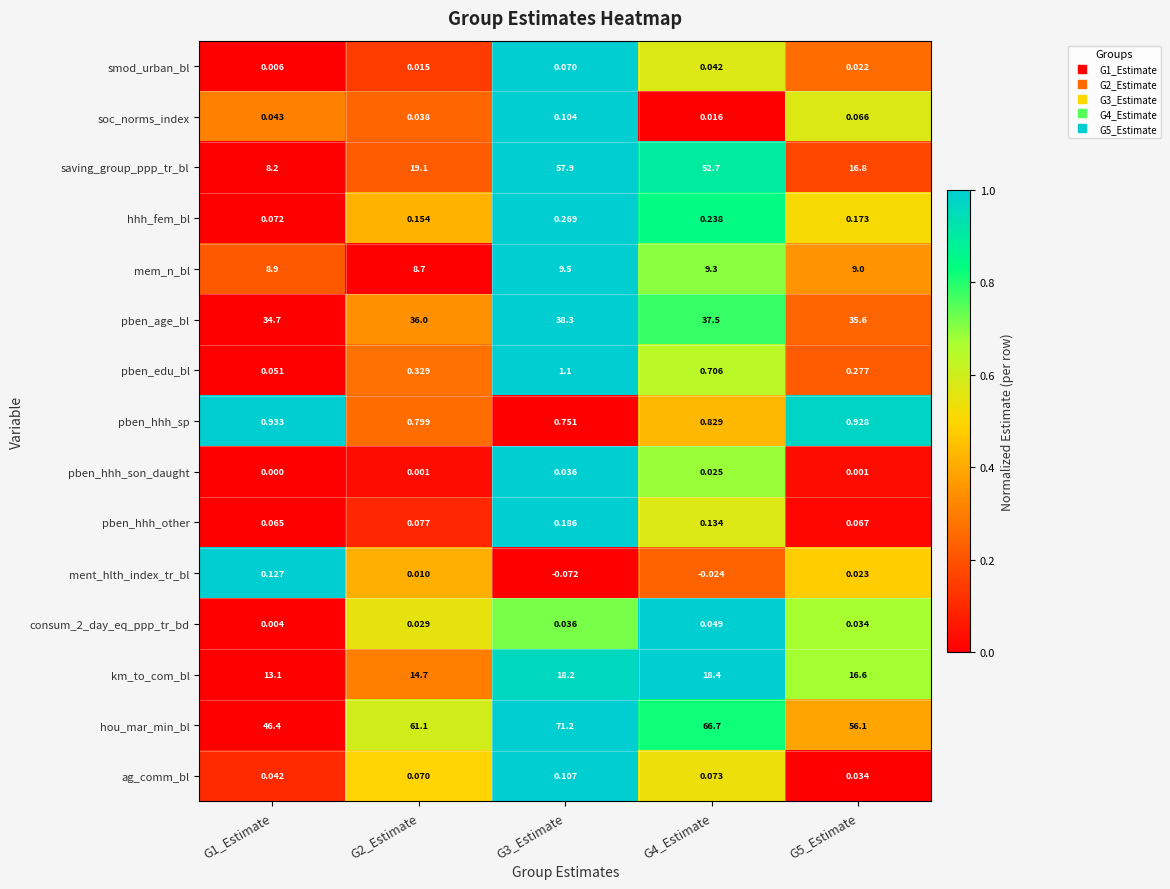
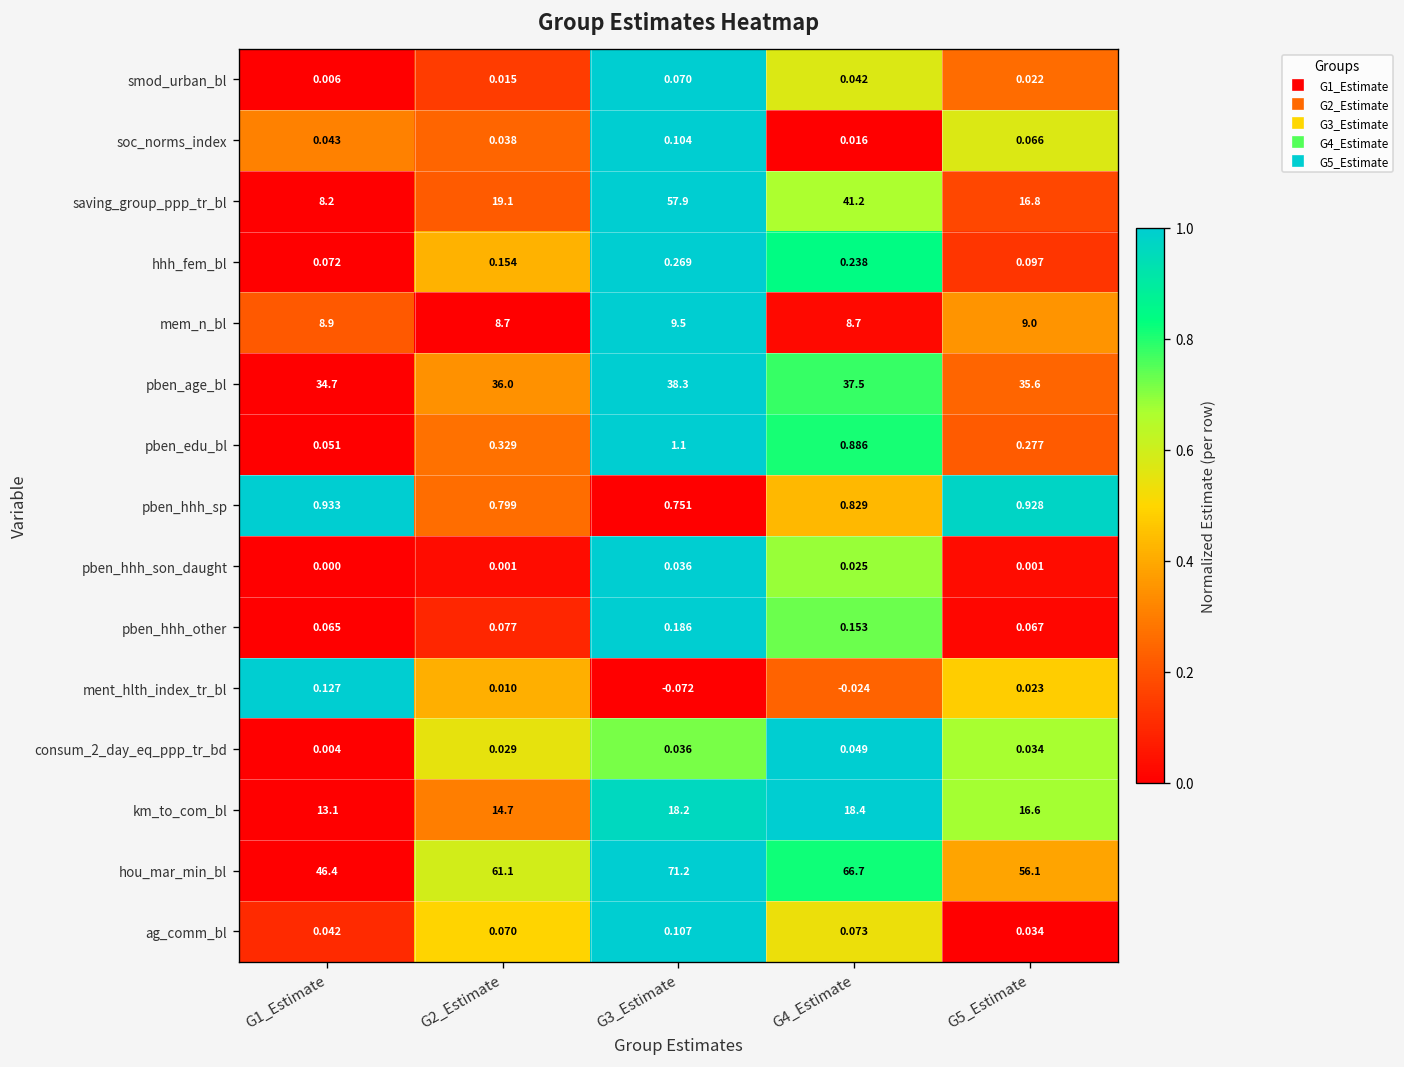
  {
    "smod_urban_bl": {
      "G1_Estimate": 0.006,
      "G2_Estimate": 0.015,
      "G3_Estimate": 0.070,
      "G4_Estimate": 0.042,
      "G5_Estimate": 0.022
    },
    "soc_norms_index": {
      "G1_Estimate": 0.043,
      "G2_Estimate": 0.038,
      "G3_Estimate": 0.104,
      "G4_Estimate": 0.016,
      "G5_Estimate": 0.066
    },
    "saving_group_ppp_tr_bl": {
      "G1_Estimate": 8.2,
      "G2_Estimate": 19.1,
      "G3_Estimate": 57.9,
-     "G4_Estimate": 52.7,
+     "G4_Estimate": 41.2,
      "G5_Estimate": 16.8
    },
    "hhh_fem_bl": {
      "G1_Estimate": 0.072,
      "G2_Estimate": 0.154,
      "G3_Estimate": 0.269,
      "G4_Estimate": 0.238,
-     "G5_Estimate": 0.173
+     "G5_Estimate": 0.097
    },
    "mem_n_bl": {
      "G1_Estimate": 8.9,
      "G2_Estimate": 8.7,
      "G3_Estimate": 9.5,
-     "G4_Estimate": 9.3,
+     "G4_Estimate": 8.7,
      "G5_Estimate": 9.0
    },
    "pben_age_bl": {
      "G1_Estimate": 34.7,
      "G2_Estimate": 36.0,
      "G3_Estimate": 38.3,
      "G4_Estimate": 37.5,
      "G5_Estimate": 35.6
    },
    "pben_edu_bl": {
      "G1_Estimate": 0.051,
      "G2_Estimate": 0.329,
      "G3_Estimate": 1.1,
-     "G4_Estimate": 0.706,
+     "G4_Estimate": 0.886,
      "G5_Estimate": 0.277
    },
    "pben_hhh_sp": {
      "G1_Estimate": 0.933,
      "G2_Estimate": 0.799,
      "G3_Estimate": 0.751,
      "G4_Estimate": 0.829,
      "G5_Estimate": 0.928
    },
    "pben_hhh_son_daught": {
      "G1_Estimate": 0.000,
      "G2_Estimate": 0.001,
      "G3_Estimate": 0.036,
      "G4_Estimate": 0.025,
      "G5_Estimate": 0.001
    },
    "pben_hhh_other": {
      "G1_Estimate": 0.065,
      "G2_Estimate": 0.077,
      "G3_Estimate": 0.186,
-     "G4_Estimate": 0.134,
+     "G4_Estimate": 0.153,
      "G5_Estimate": 0.067
    },
    "ment_hlth_index_tr_bl": {
      "G1_Estimate": 0.127,
      "G2_Estimate": 0.010,
      "G3_Estimate": -0.072,
      "G4_Estimate": -0.024,
      "G5_Estimate": 0.023
    },
    "consum_2_day_eq_ppp_tr_bd": {
      "G1_Estimate": 0.004,
      "G2_Estimate": 0.029,
      "G3_Estimate": 0.036,
      "G4_Estimate": 0.049,
      "G5_Estimate": 0.034
    },
    "km_to_com_bl": {
      "G1_Estimate": 13.1,
      "G2_Estimate": 14.7,
      "G3_Estimate": 18.2,
      "G4_Estimate": 18.4,
      "G5_Estimate": 16.6
    },
    "hou_mar_min_bl": {
      "G1_Estimate": 46.4,
      "G2_Estimate": 61.1,
      "G3_Estimate": 71.2,
      "G4_Estimate": 66.7,
      "G5_Estimate": 56.1
    },
    "ag_comm_bl": {
      "G1_Estimate": 0.042,
      "G2_Estimate": 0.070,
      "G3_Estimate": 0.107,
      "G4_Estimate": 0.073,
      "G5_Estimate": 0.034
    }
  }
